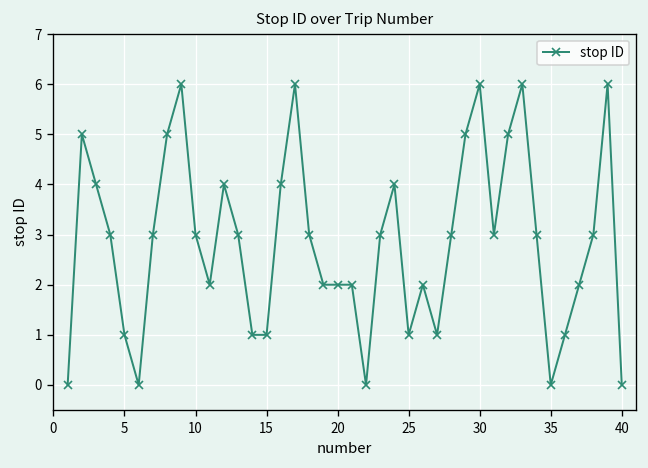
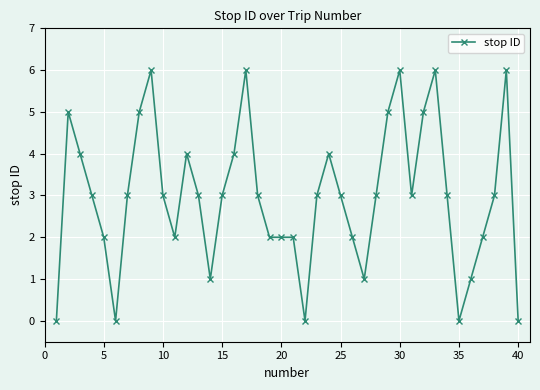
  {
-   "5": 1,
+   "5": 2,
    "10": 3,
-   "15": 1,
+   "15": 3,
    "20": 2,
-   "25": 1,
+   "25": 3,
    "30": 6,
    "35": 0,
    "40": 0
  }
